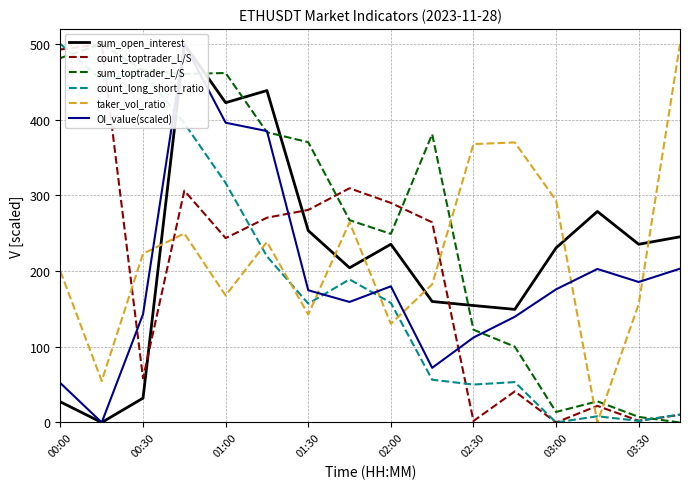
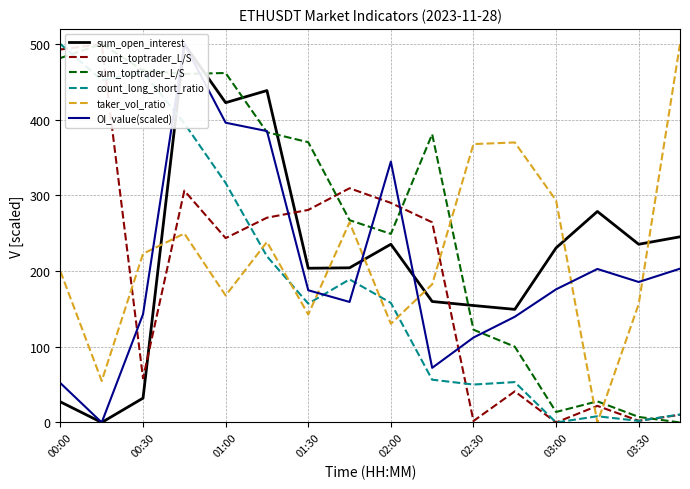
  {
    "sum_open_interest": {
      "00:00": 30,
      "00:30": 30,
      "01:00": 420,
-     "01:30": 250,
+     "01:30": 200,
      "02:00": 240,
      "02:30": 150,
      "03:00": 230,
      "03:30": 240
    },
    "count_toptrader_L/S": {
      "00:00": 490,
      "00:30": 60,
      "01:00": 240,
      "01:30": 280,
      "02:00": 290,
      "02:30": 0
    },
    "sum_toptrader_L/S": {
      "00:00": 480,
      "01:00": 460,
      "01:30": 370,
      "02:00": 250,
      "02:30": 120,
      "03:00": 10,
      "03:30": 10
    },
    "count_long_short_ratio": {
      "00:00": 500,
      "01:00": 320,
      "01:30": 160,
      "02:00": 160,
      "02:30": 50
    },
    "taker_vol_ratio": {
      "00:00": 200,
      "00:30": 220,
      "01:00": 170,
      "01:30": 140,
      "02:00": 130,
      "02:30": 370,
      "03:00": 290,
      "03:30": 160
    },
    "OI_value(scaled)": {
      "00:00": 50,
      "00:30": 140,
      "01:00": 400,
      "01:30": 170,
-     "02:00": 180,
+     "02:00": 340,
      "02:30": 110,
      "03:00": 180,
      "03:30": 190
    }
  }
